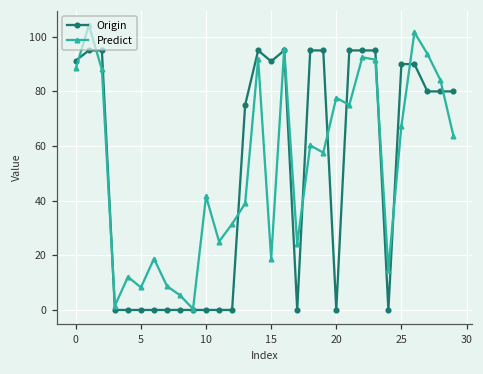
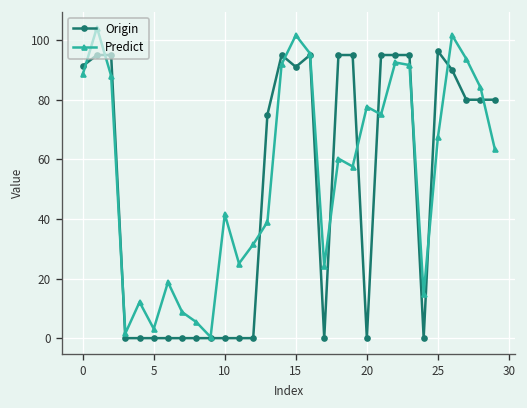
  {
    "Origin": {
      "0": 91,
      "5": 0,
      "10": 0,
      "15": 91,
      "20": 0,
-     "25": 90
+     "25": 96
    },
    "Predict": {
      "0": 88,
-     "5": 8,
+     "5": 3,
      "10": 42,
-     "15": 19,
+     "15": 102,
      "20": 78,
      "25": 67
    }
  }
